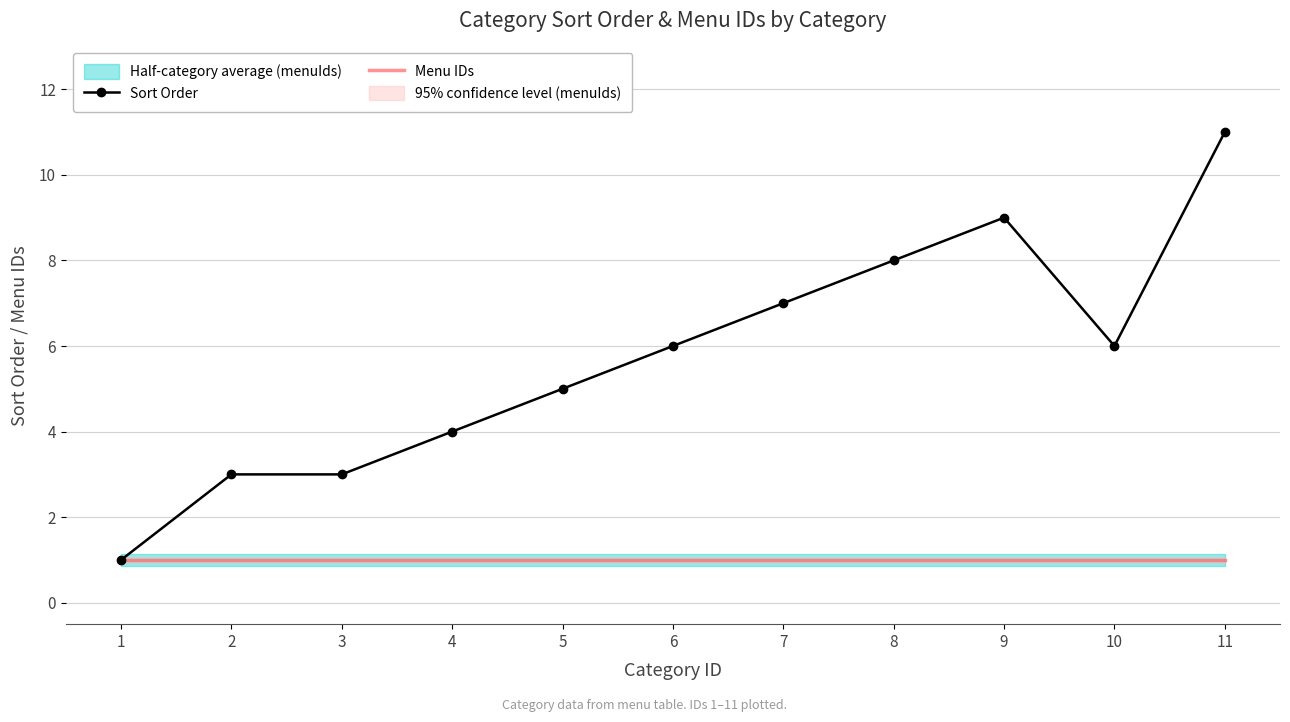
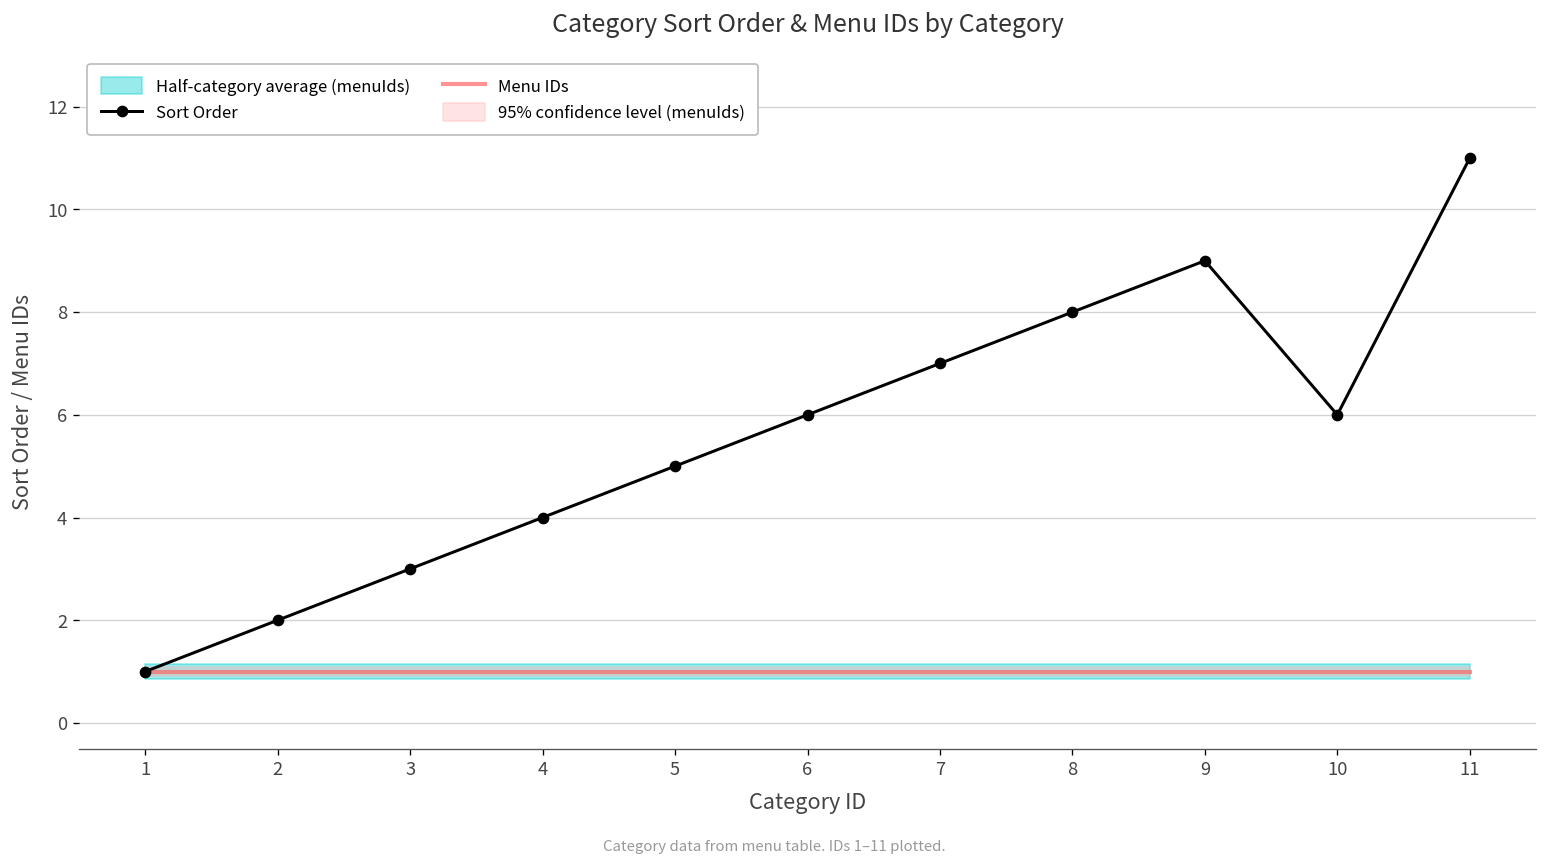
  {
    "Half-category average (menuIds)": {
      "1": 1.2,
      "2": 1.2,
      "3": 1.2,
      "4": 1.2,
      "5": 1.2,
      "6": 1.2,
      "7": 1.2,
      "8": 1.2,
      "9": 1.2,
      "10": 1.2,
      "11": 1.2
    },
    "Sort Order": {
-     "2": 3,
+     "2": 2,
      "3": 3,
      "4": 4,
      "5": 5,
      "6": 6,
      "7": 7,
      "8": 8,
      "9": 9,
      "10": 6,
      "11": 11
    },
    "95% confidence level (menuIds)": {
      "1": 1.1,
      "2": 1.1,
      "3": 1.1,
      "4": 1.1,
      "5": 1.1,
      "6": 1.1,
      "7": 1.1,
      "8": 1.1,
      "9": 1.1,
      "10": 1.1,
      "11": 1.1
    },
    "Menu IDs": {
      "2": 1,
      "3": 1,
      "4": 1,
      "5": 1,
      "6": 1,
      "7": 1,
      "8": 1,
      "9": 1,
      "10": 1,
      "11": 1
    }
  }
